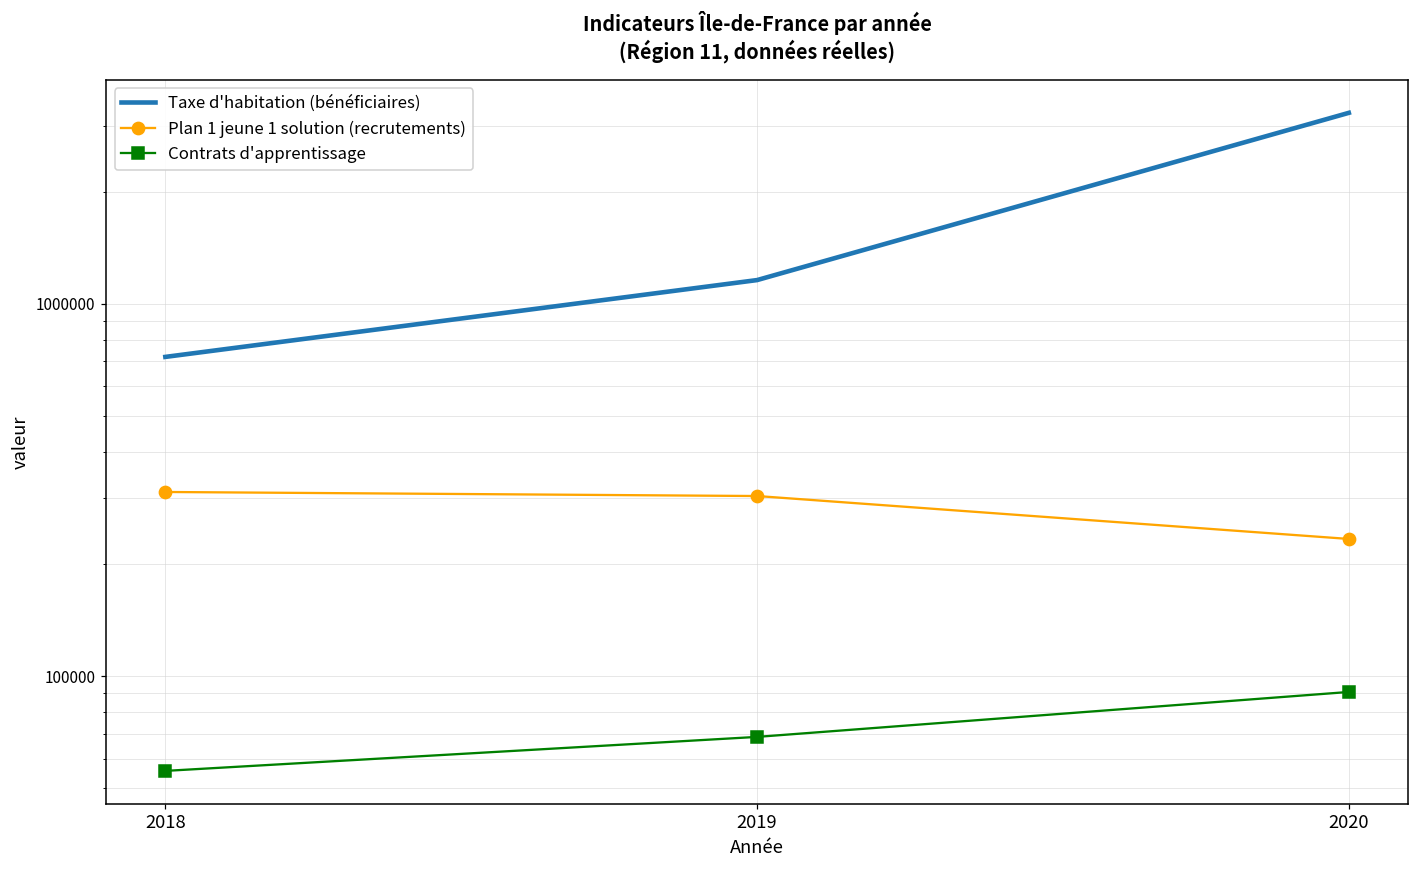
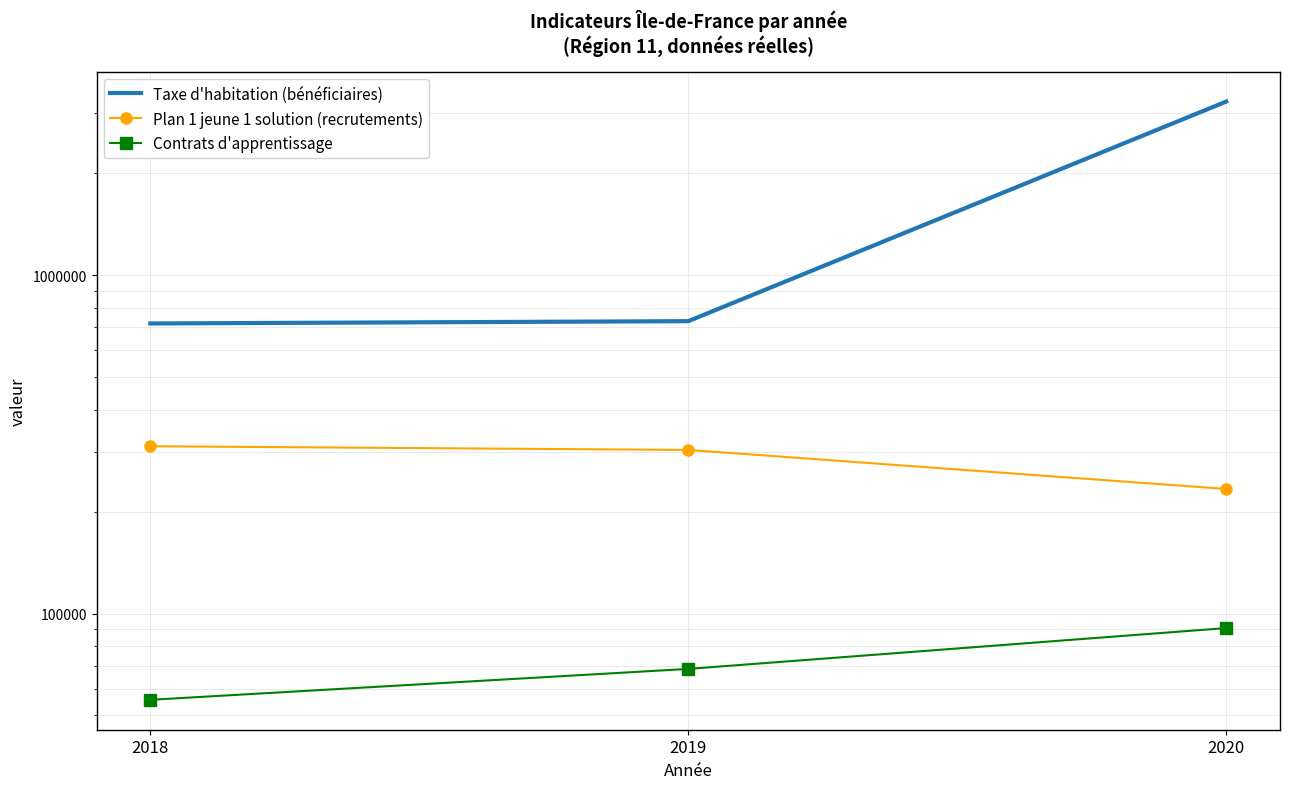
  {
    "Taxe d'habitation (bénéficiaires)": {
      "2018": 720000,
-     "2019": 1160000,
+     "2019": 730000,
      "2020": 3300000
    },
    "Plan 1 jeune 1 solution (recrutements)": {
      "2018": 310000,
      "2019": 300000,
      "2020": 230000
    },
    "Contrats d'apprentissage": {
      "2018": 56000,
      "2019": 69000,
      "2020": 91000
    }
  }
